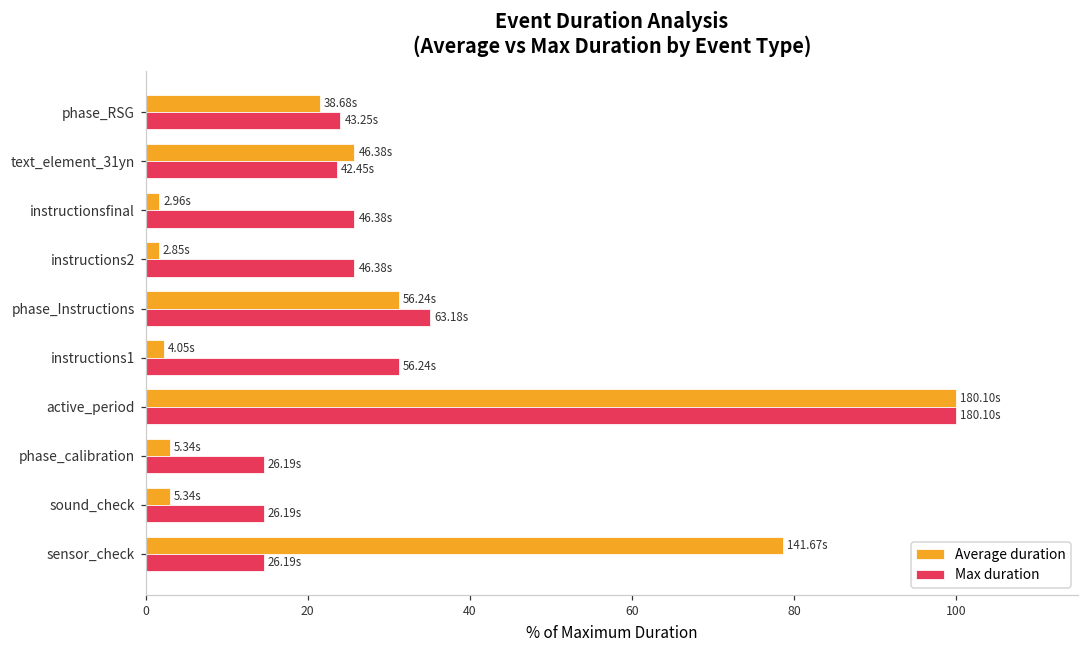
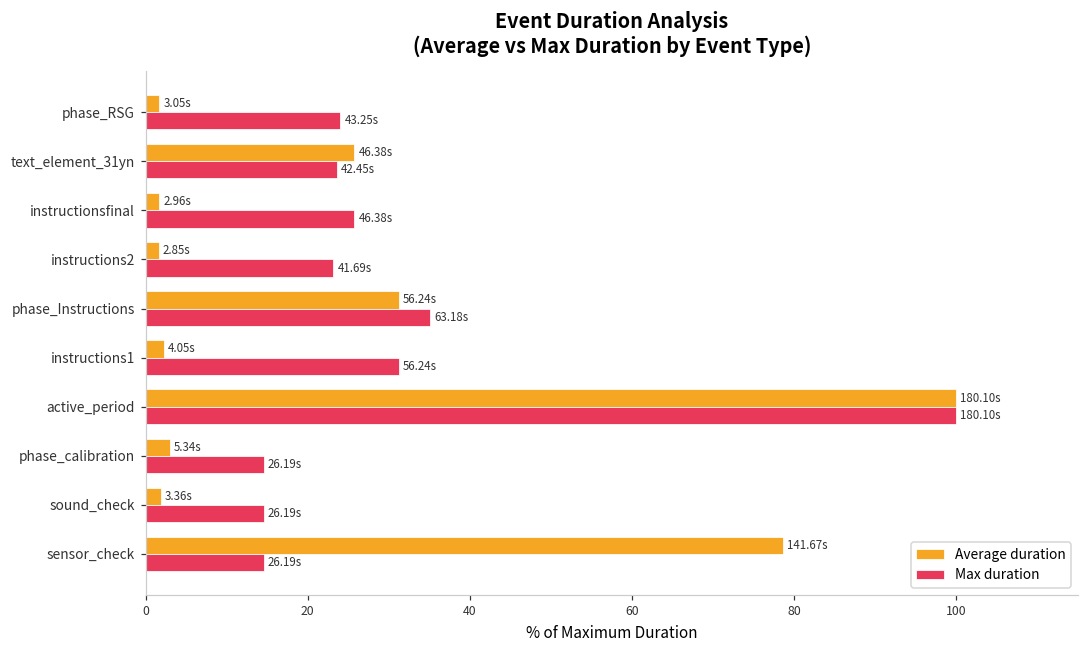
  {
    "Average duration": {
-     "phase_RSG": "38.68s",
-     "sound_check": "5.34s"
+     "phase_RSG": "3.05s",
+     "sound_check": "3.36s"
    },
    "Max duration": {
-     "instructions2": "46.38s"
+     "instructions2": "41.69s"
    }
  }
